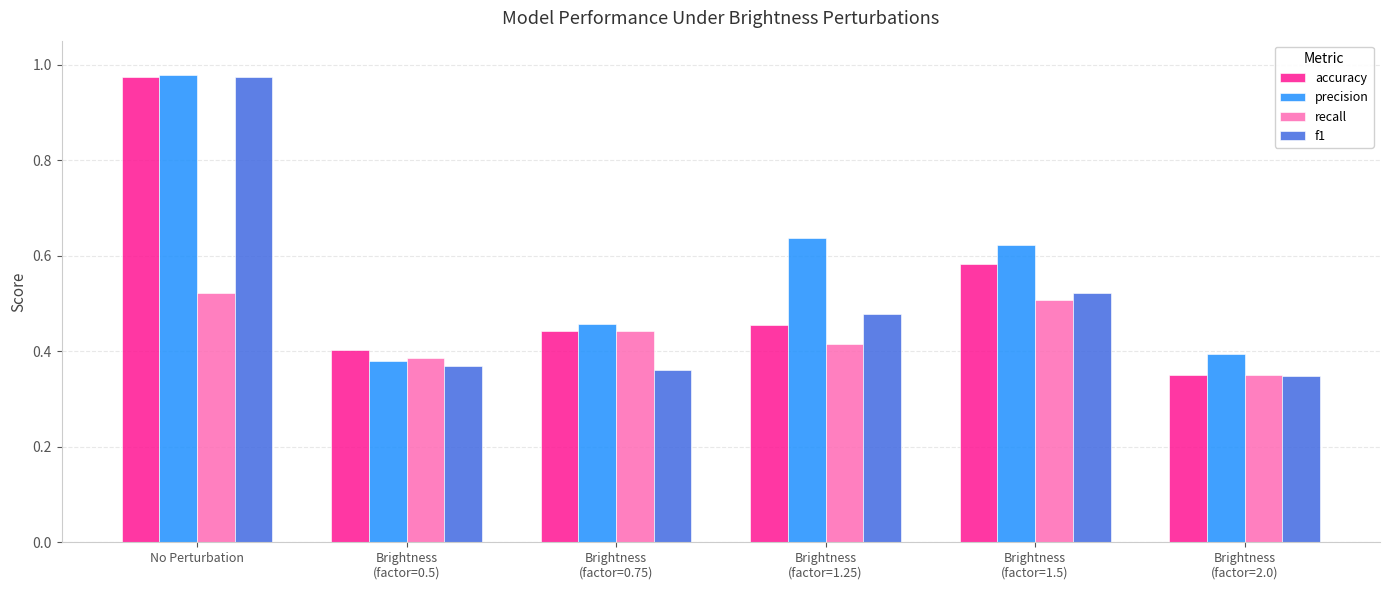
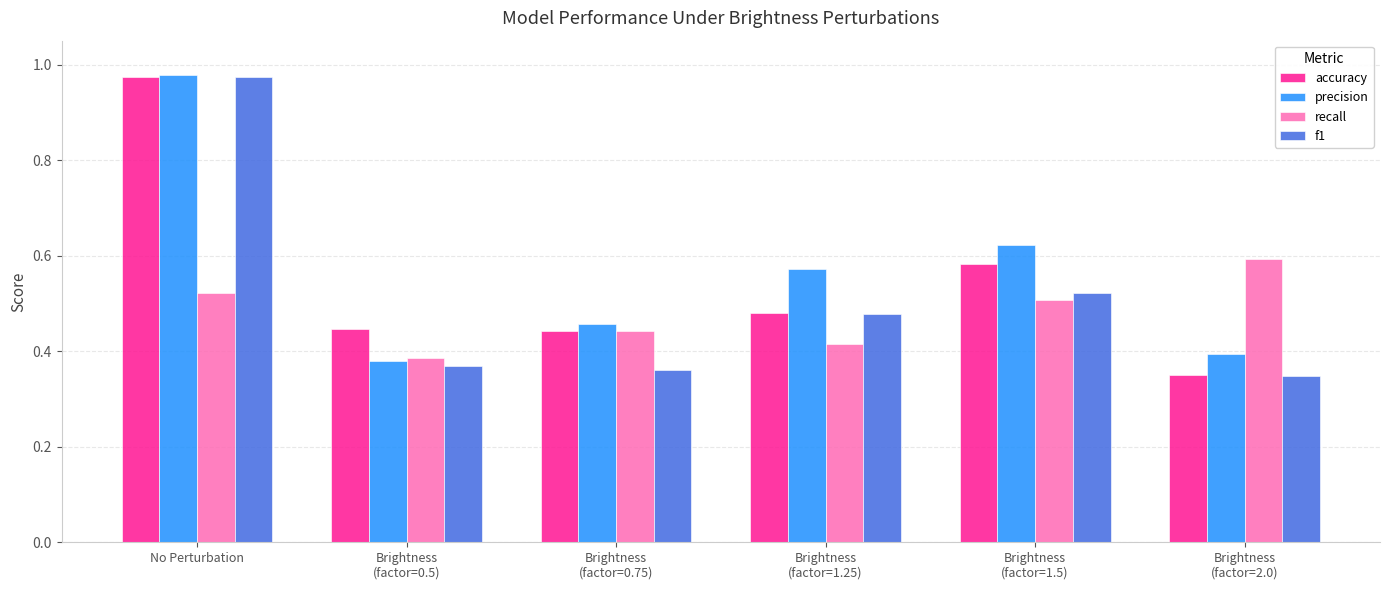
  {
    "accuracy": {
      "No Perturbation": 0.97,
-     "Brightness (factor=0.5)": 0.40,
+     "Brightness (factor=0.5)": 0.45,
      "Brightness (factor=0.75)": 0.44,
-     "Brightness (factor=1.25)": 0.45,
+     "Brightness (factor=1.25)": 0.48,
      "Brightness (factor=1.5)": 0.58,
      "Brightness (factor=2.0)": 0.35
    },
    "precision": {
      "No Perturbation": 0.98,
      "Brightness (factor=0.5)": 0.38,
      "Brightness (factor=0.75)": 0.46,
-     "Brightness (factor=1.25)": 0.64,
+     "Brightness (factor=1.25)": 0.57,
      "Brightness (factor=1.5)": 0.62,
      "Brightness (factor=2.0)": 0.39
    },
    "recall": {
      "No Perturbation": 0.52,
      "Brightness (factor=0.5)": 0.39,
      "Brightness (factor=0.75)": 0.44,
      "Brightness (factor=1.25)": 0.41,
      "Brightness (factor=1.5)": 0.51,
-     "Brightness (factor=2.0)": 0.35
+     "Brightness (factor=2.0)": 0.59
    },
    "f1": {
      "No Perturbation": 0.97,
      "Brightness (factor=0.5)": 0.37,
      "Brightness (factor=0.75)": 0.36,
      "Brightness (factor=1.25)": 0.48,
      "Brightness (factor=1.5)": 0.52,
      "Brightness (factor=2.0)": 0.35
    }
  }
